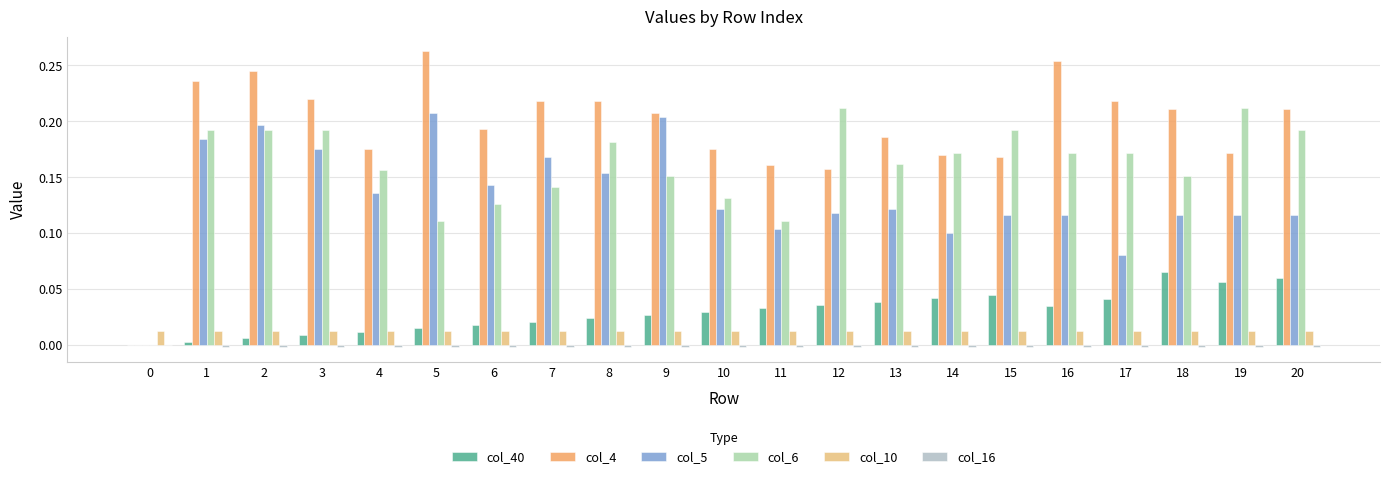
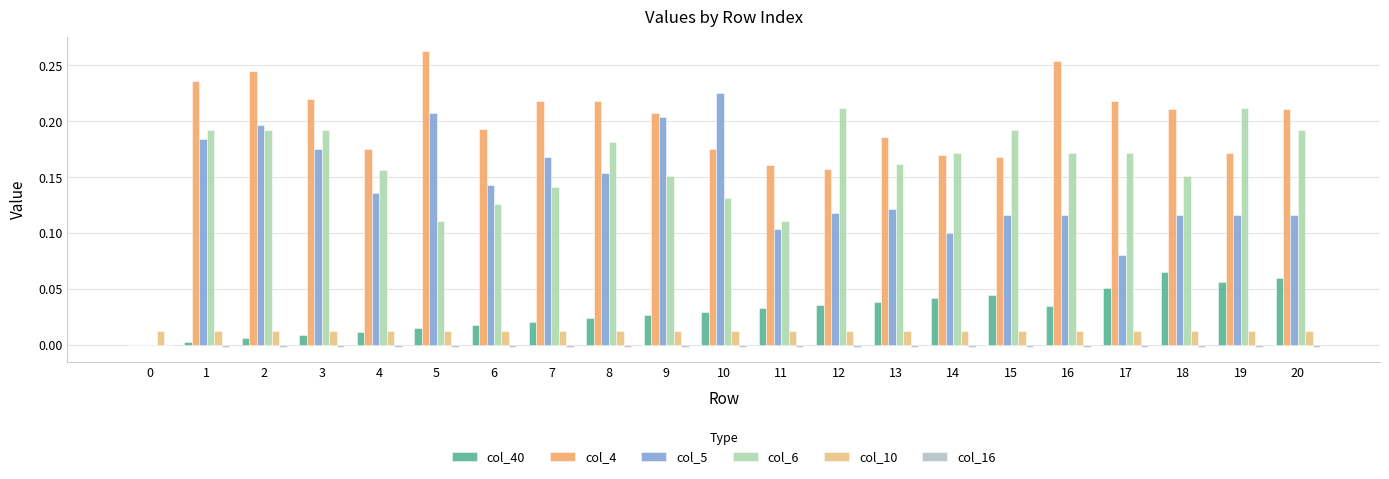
  {
    "col_40": {
      "0": 0.000,
      "1": 0.003,
      "2": 0.006,
      "3": 0.009,
      "4": 0.012,
      "5": 0.015,
      "6": 0.018,
      "7": 0.021,
      "8": 0.024,
      "9": 0.027,
      "10": 0.030,
      "11": 0.033,
      "12": 0.036,
      "13": 0.039,
      "14": 0.042,
      "15": 0.045,
      "16": 0.035,
-     "17": 0.041,
+     "17": 0.051,
      "18": 0.065,
      "19": 0.057,
      "20": 0.060
    },
    "col_5": {
      "0": 0.000,
      "1": 0.184,
      "2": 0.196,
      "3": 0.175,
      "4": 0.136,
      "5": 0.207,
      "6": 0.143,
      "7": 0.168,
      "8": 0.154,
      "9": 0.204,
-     "10": 0.121,
+     "10": 0.225,
      "11": 0.104,
      "12": 0.118,
      "13": 0.121,
      "14": 0.100,
      "15": 0.116,
      "16": 0.116,
      "17": 0.081,
      "18": 0.116,
      "19": 0.116,
      "20": 0.116
    }
  }
